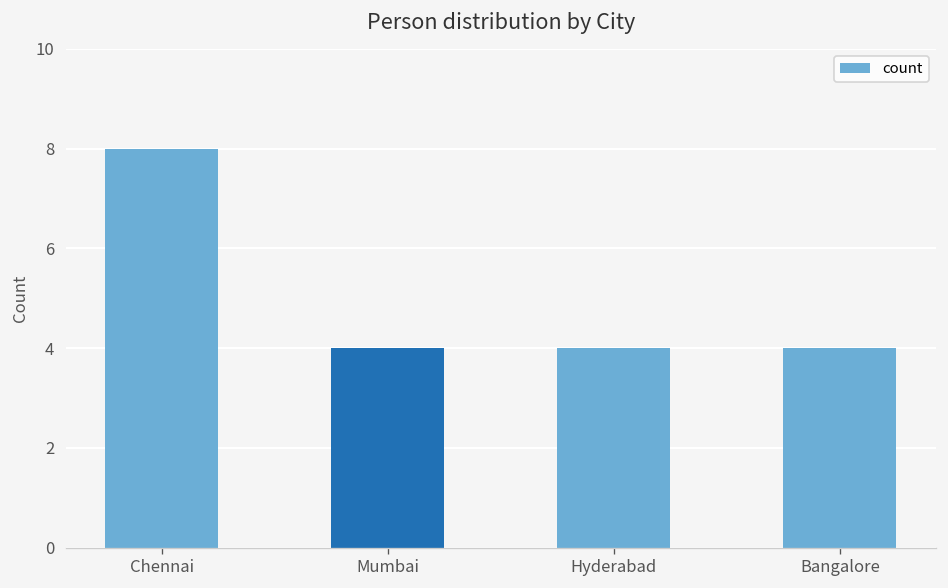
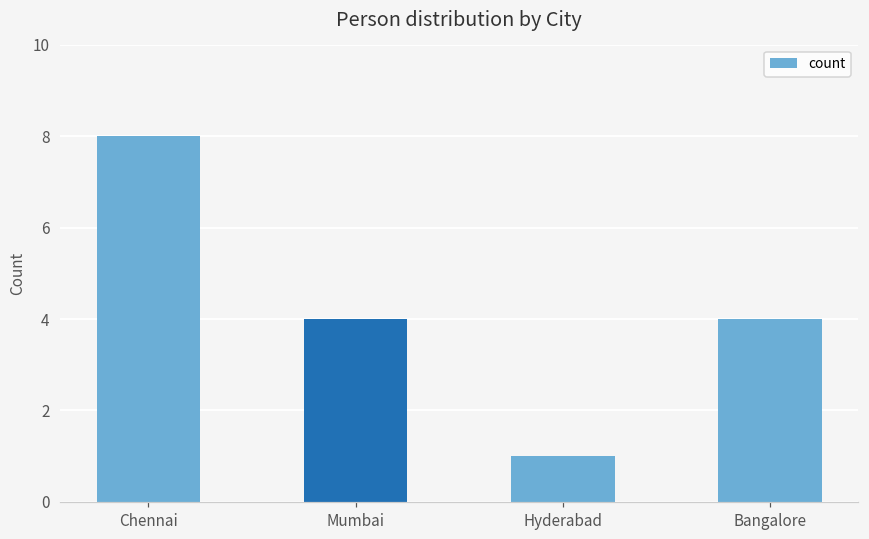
  {
    "Chennai": 8,
    "Mumbai": 4,
-   "Hyderabad": 4,
+   "Hyderabad": 1,
    "Bangalore": 4
  }
